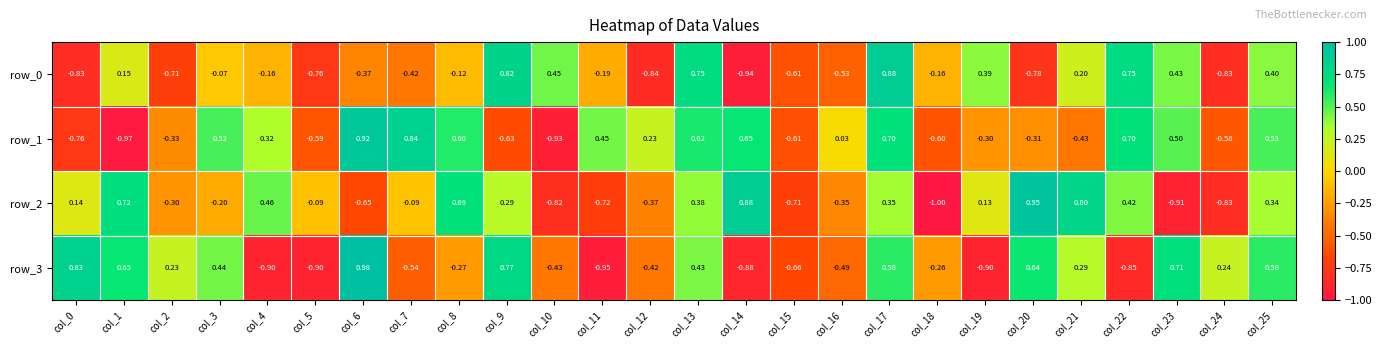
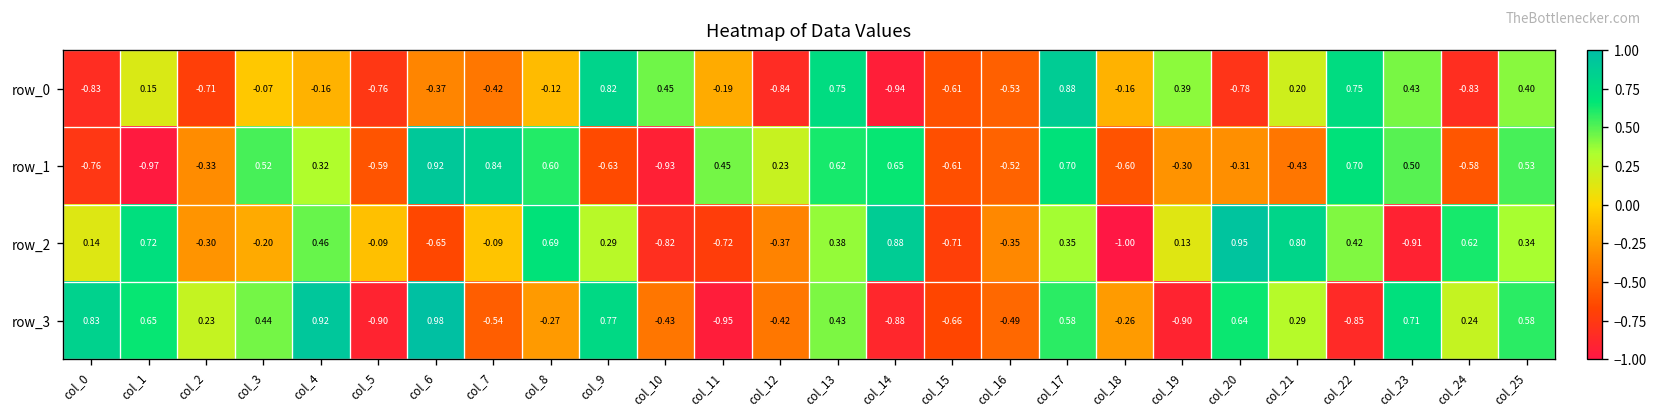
  {
    "row_0": {
      "col_0": -0.83,
      "col_1": 0.15,
      "col_2": -0.71,
      "col_3": -0.07,
      "col_4": -0.16,
      "col_5": -0.76,
      "col_6": -0.37,
      "col_7": -0.42,
      "col_8": -0.12,
      "col_9": 0.82,
      "col_10": 0.45,
      "col_11": -0.19,
      "col_12": -0.84,
      "col_13": 0.75,
      "col_14": -0.94,
      "col_15": -0.61,
      "col_16": -0.53,
      "col_17": 0.88,
      "col_18": -0.16,
      "col_19": 0.39,
      "col_20": -0.78,
      "col_21": 0.20,
      "col_22": 0.75,
      "col_23": 0.43,
      "col_24": -0.83,
      "col_25": 0.40
    },
    "row_1": {
      "col_0": -0.76,
      "col_1": -0.97,
      "col_2": -0.33,
      "col_3": 0.52,
      "col_4": 0.32,
      "col_5": -0.59,
      "col_6": 0.92,
      "col_7": 0.84,
      "col_8": 0.60,
      "col_9": -0.63,
      "col_10": -0.93,
      "col_11": 0.45,
      "col_12": 0.23,
      "col_13": 0.62,
      "col_14": 0.65,
      "col_15": -0.61,
-     "col_16": 0.03,
+     "col_16": -0.52,
      "col_17": 0.70,
      "col_18": -0.60,
      "col_19": -0.30,
      "col_20": -0.31,
      "col_21": -0.43,
      "col_22": 0.70,
      "col_23": 0.50,
      "col_24": -0.58,
      "col_25": 0.53
    },
    "row_2": {
      "col_0": 0.14,
      "col_1": 0.72,
      "col_2": -0.30,
      "col_3": -0.20,
      "col_4": 0.46,
      "col_5": -0.09,
      "col_6": -0.65,
      "col_7": -0.09,
      "col_8": 0.69,
      "col_9": 0.29,
      "col_10": -0.82,
      "col_11": -0.72,
      "col_12": -0.37,
      "col_13": 0.38,
      "col_14": 0.88,
      "col_15": -0.71,
      "col_16": -0.35,
      "col_17": 0.35,
      "col_18": -1.00,
      "col_19": 0.13,
      "col_20": 0.95,
      "col_21": 0.80,
      "col_22": 0.42,
      "col_23": -0.91,
-     "col_24": -0.83,
+     "col_24": 0.62,
      "col_25": 0.34
    },
    "row_3": {
      "col_0": 0.83,
      "col_1": 0.65,
      "col_2": 0.23,
      "col_3": 0.44,
-     "col_4": -0.90,
+     "col_4": 0.92,
      "col_5": -0.90,
      "col_6": 0.98,
      "col_7": -0.54,
      "col_8": -0.27,
      "col_9": 0.77,
      "col_10": -0.43,
      "col_11": -0.95,
      "col_12": -0.42,
      "col_13": 0.43,
      "col_14": -0.88,
      "col_15": -0.66,
      "col_16": -0.49,
      "col_17": 0.58,
      "col_18": -0.26,
      "col_19": -0.90,
      "col_20": 0.64,
      "col_21": 0.29,
      "col_22": -0.85,
      "col_23": 0.71,
      "col_24": 0.24,
      "col_25": 0.58
    }
  }
